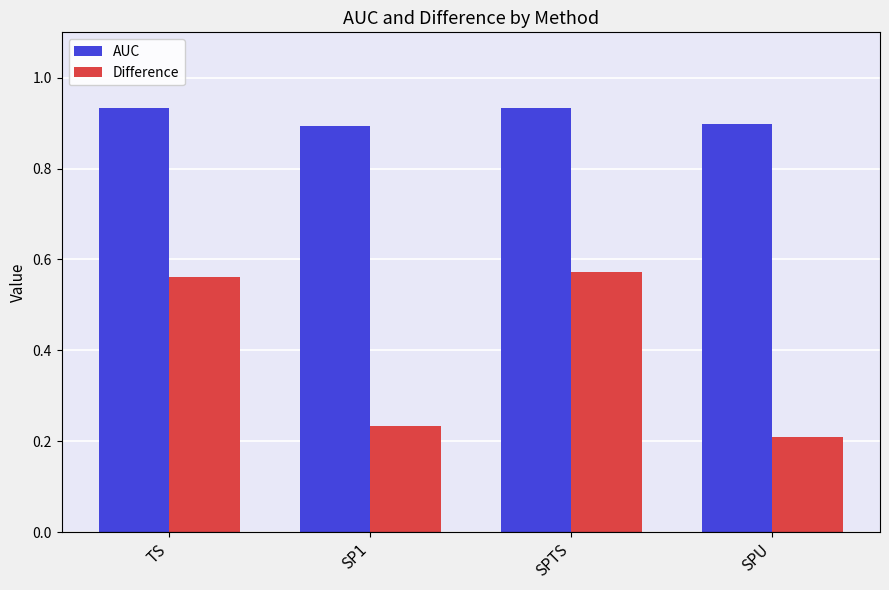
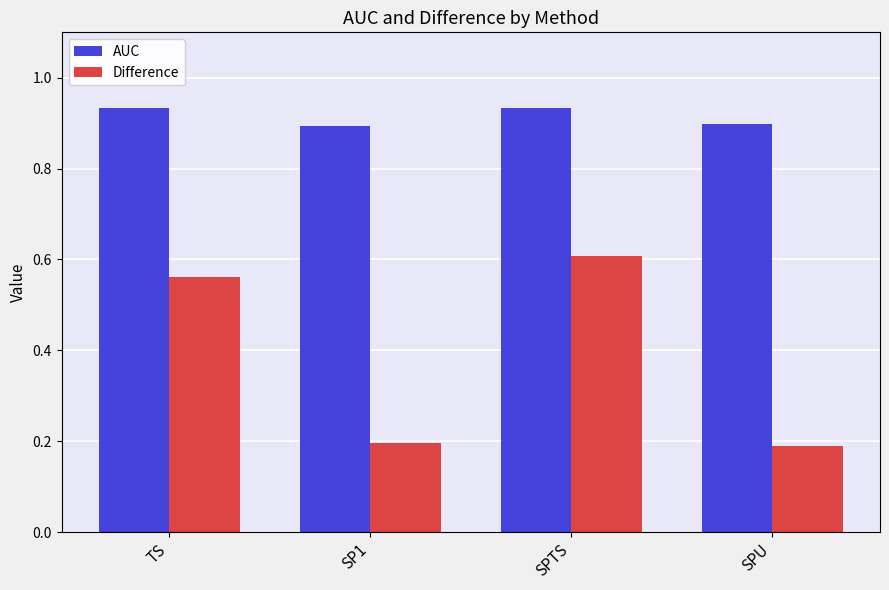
  {
    "AUC": {
      "TS": 0.93,
      "SP1": 0.89,
      "SPTS": 0.93,
      "SPU": 0.90
    },
    "Difference": {
      "TS": 0.56,
-     "SP1": 0.23,
-     "SPTS": 0.57,
-     "SPU": 0.21
+     "SP1": 0.20,
+     "SPTS": 0.61,
+     "SPU": 0.19
    }
  }
